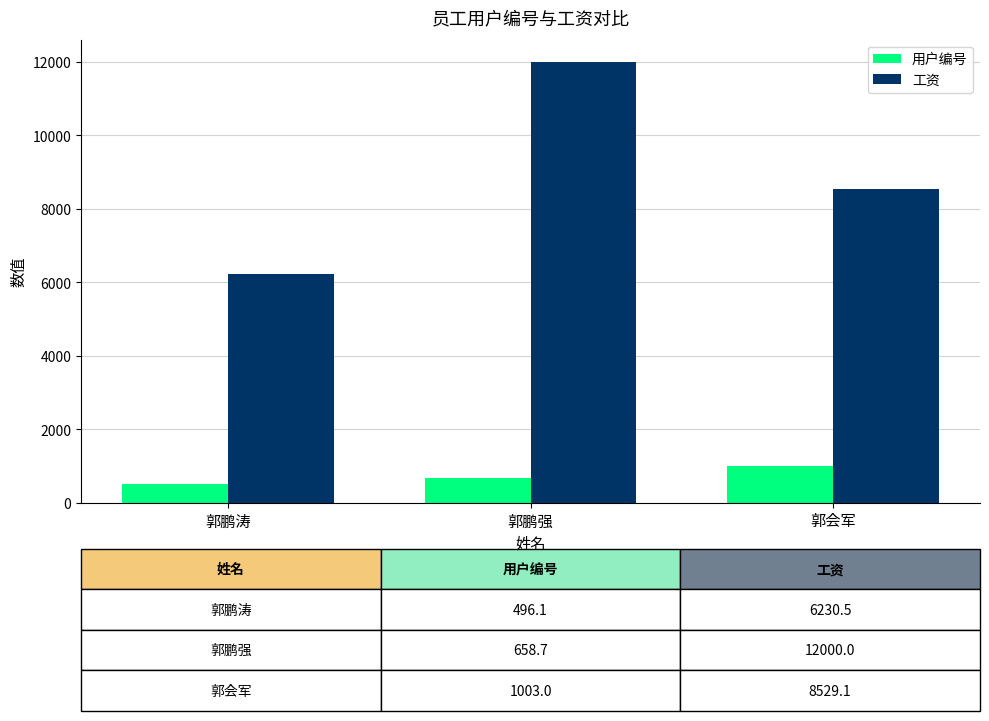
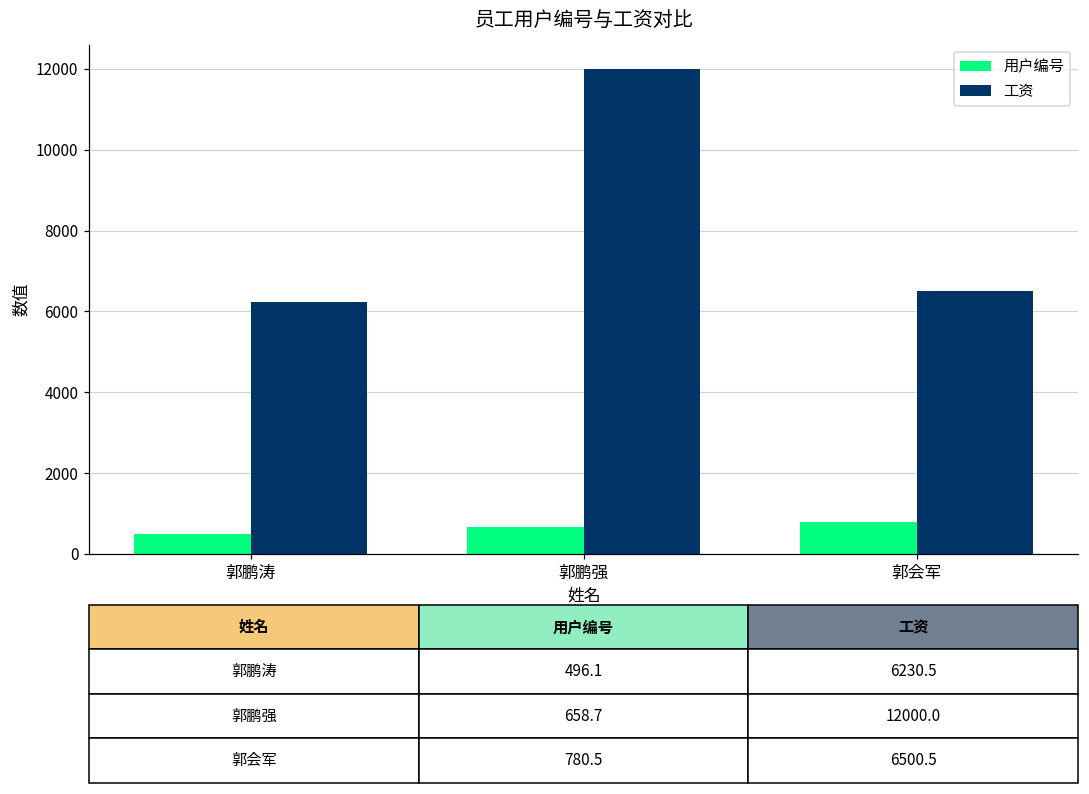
  {
    "用户编号": {
-     "郭会军": 1003.0
+     "郭会军": 780.5
    },
    "工资": {
-     "郭会军": 8529.1
+     "郭会军": 6500.5
    }
  }
